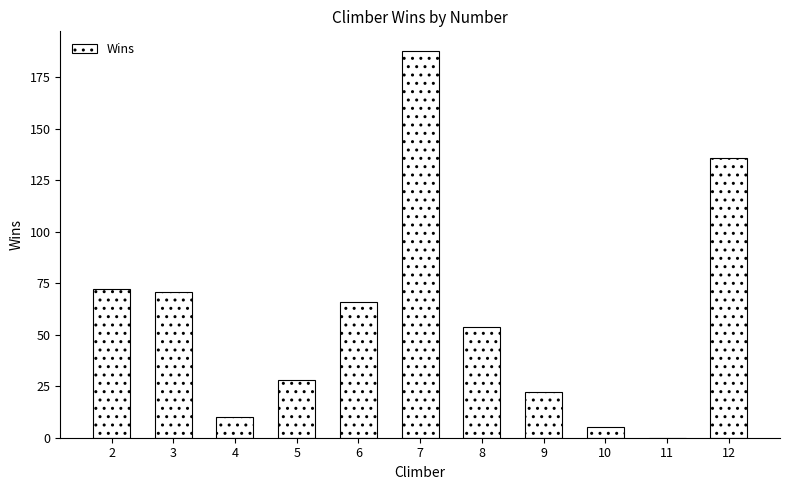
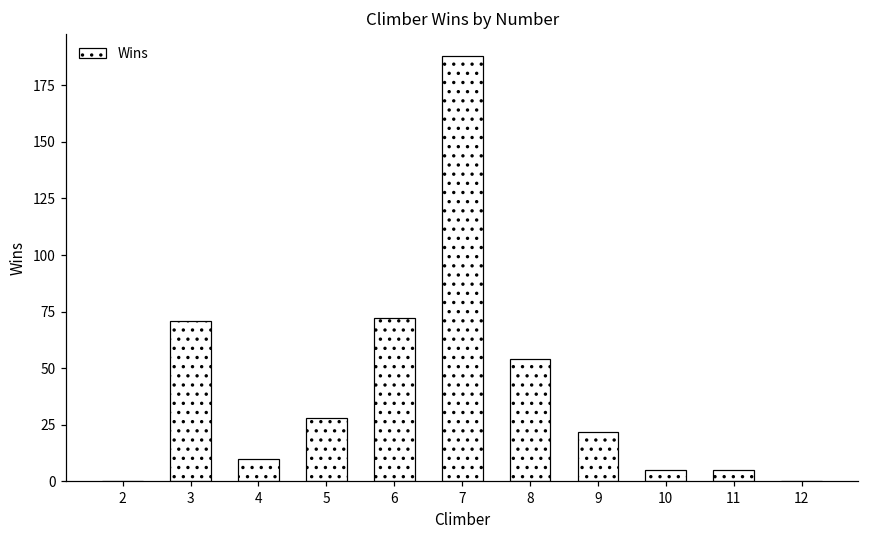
  {
-   "2": 72,
+   "2": 0,
    "3": 71,
    "4": 10,
    "5": 28,
-   "6": 66,
+   "6": 72,
    "7": 188,
    "8": 54,
    "9": 22,
    "10": 5,
-   "11": 0,
-   "12": 136
+   "11": 5,
+   "12": 0
  }
